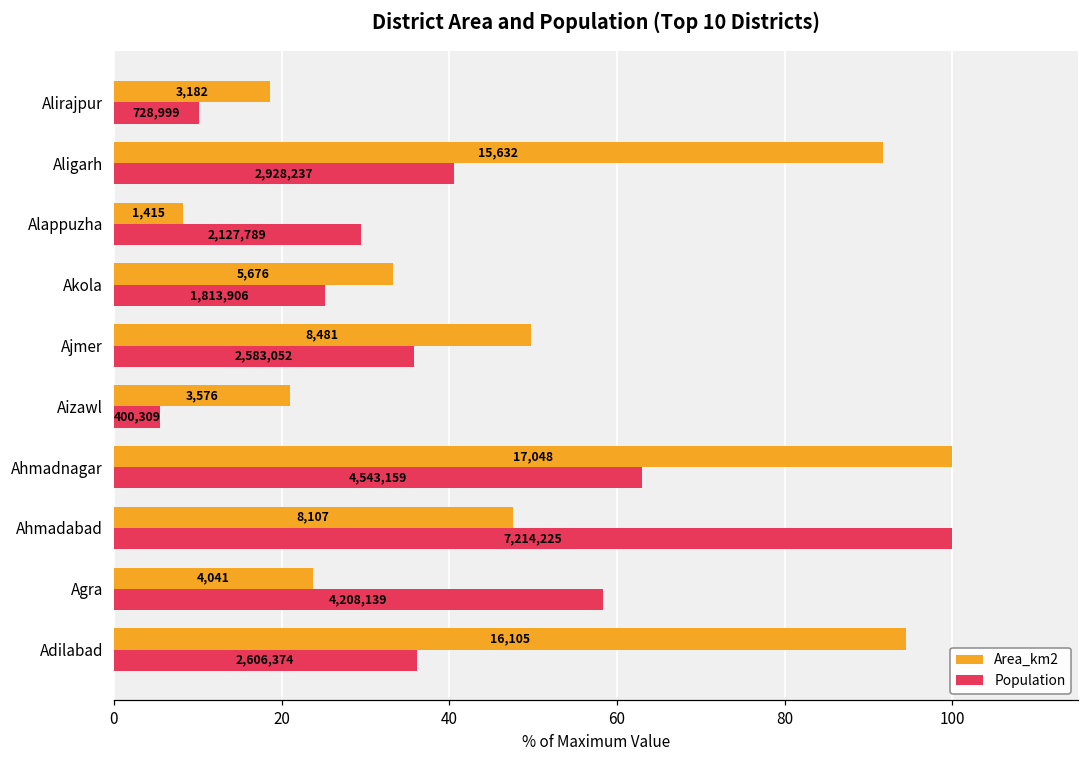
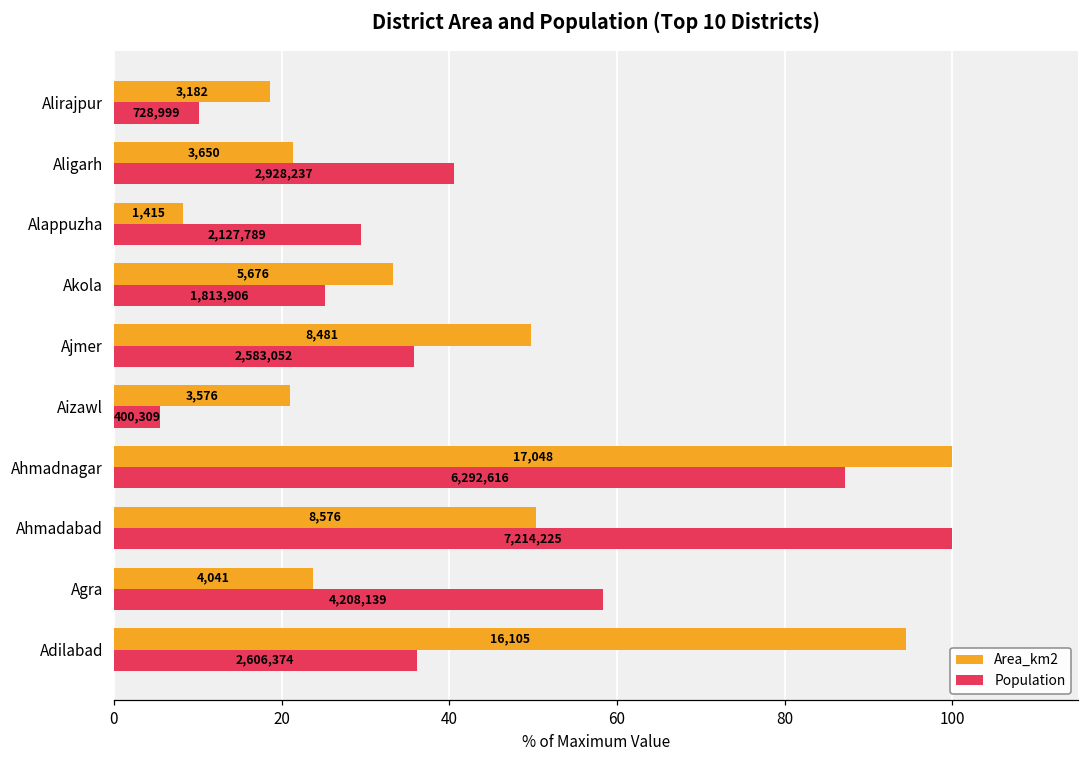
  {
    "Area_km2": {
-     "Aligarh": "15,632",
-     "Ahmadabad": "8,107"
+     "Aligarh": "3,650",
+     "Ahmadabad": "8,576"
    },
    "Population": {
-     "Ahmadnagar": "4,543,159"
+     "Ahmadnagar": "6,292,616"
    }
  }
